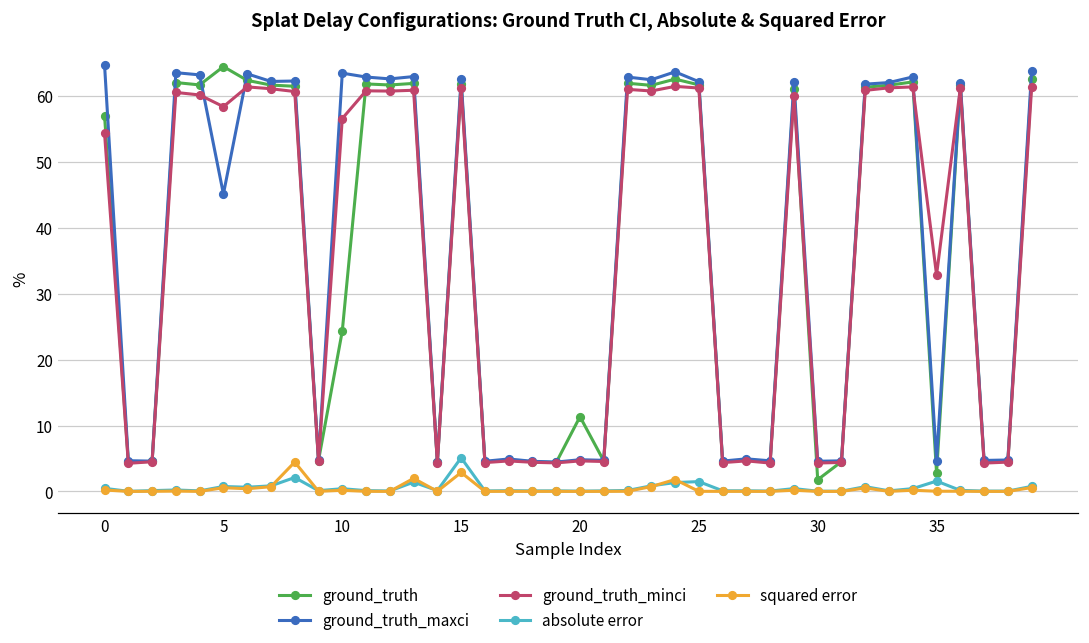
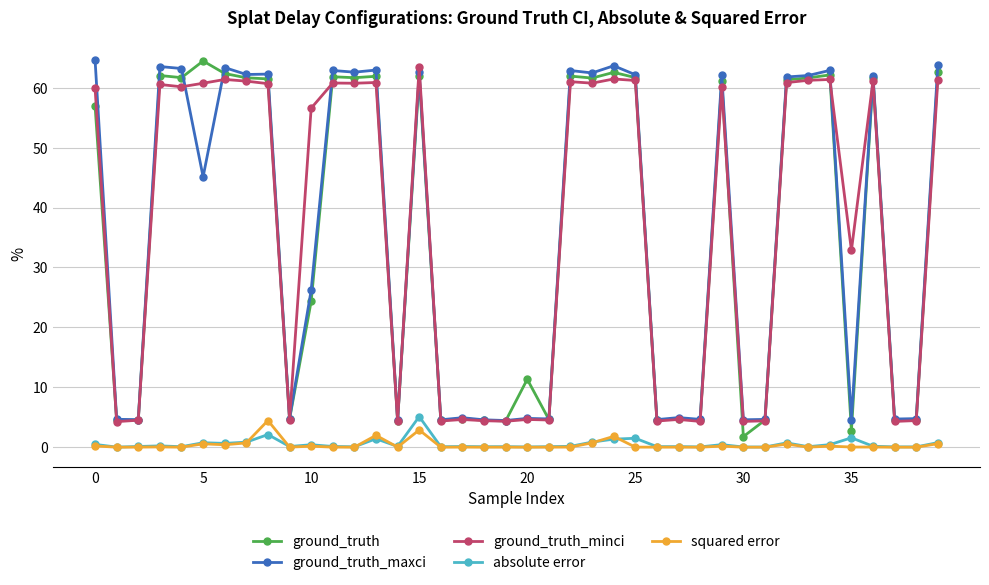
  {
    "ground_truth": {
      "0": 57,
      "5": 64,
      "10": 24,
      "15": 62,
      "20": 11,
      "25": 62,
      "30": 2,
      "35": 3
    },
    "ground_truth_maxci": {
      "0": 65,
      "5": 45,
-     "10": 63,
+     "10": 26,
      "15": 63,
      "25": 62,
      "35": 5
    },
    "ground_truth_minci": {
-     "0": 54,
-     "5": 58,
+     "0": 60,
+     "5": 61,
      "10": 57,
-     "15": 61,
+     "15": 63,
      "25": 61,
      "35": 33
    },
    "absolute error": {
      "15": 5,
      "25": 1,
      "35": 2
    },
    "squared error": {
      "15": 3,
      "25": 0,
      "35": 0
    }
  }
